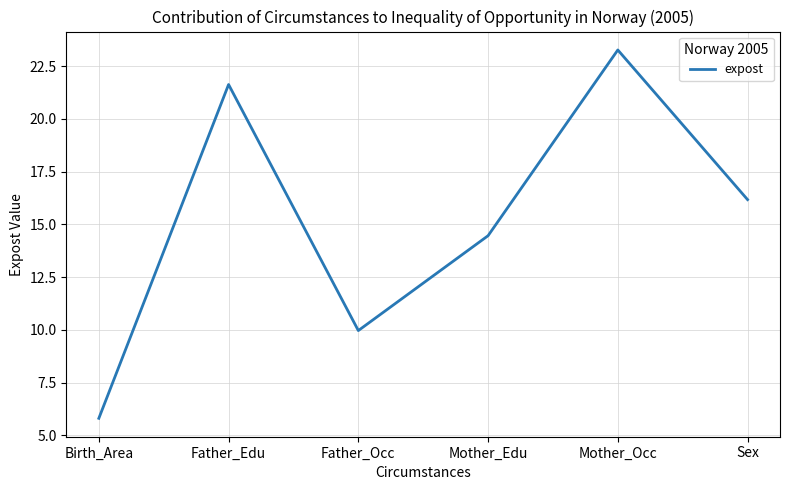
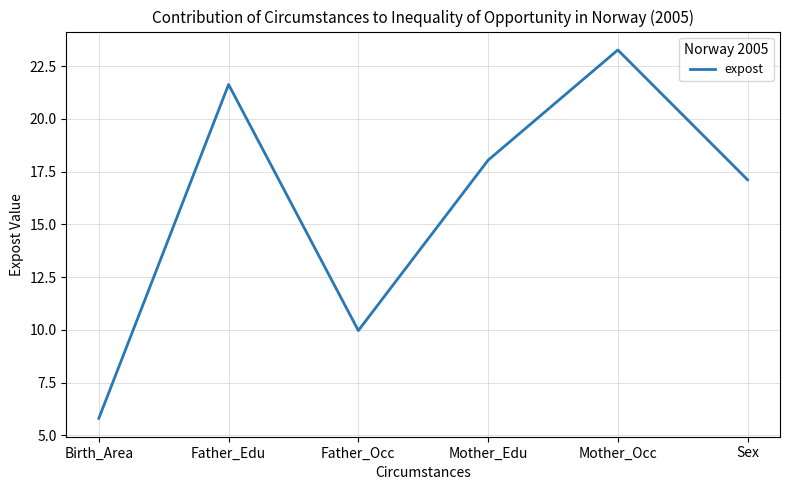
  {
    "Birth_Area": 5.8,
    "Father_Edu": 21.6,
    "Father_Occ": 10.0,
-   "Mother_Edu": 14.5,
+   "Mother_Edu": 18.0,
    "Mother_Occ": 23.3,
-   "Sex": 16.2
+   "Sex": 17.1
  }
